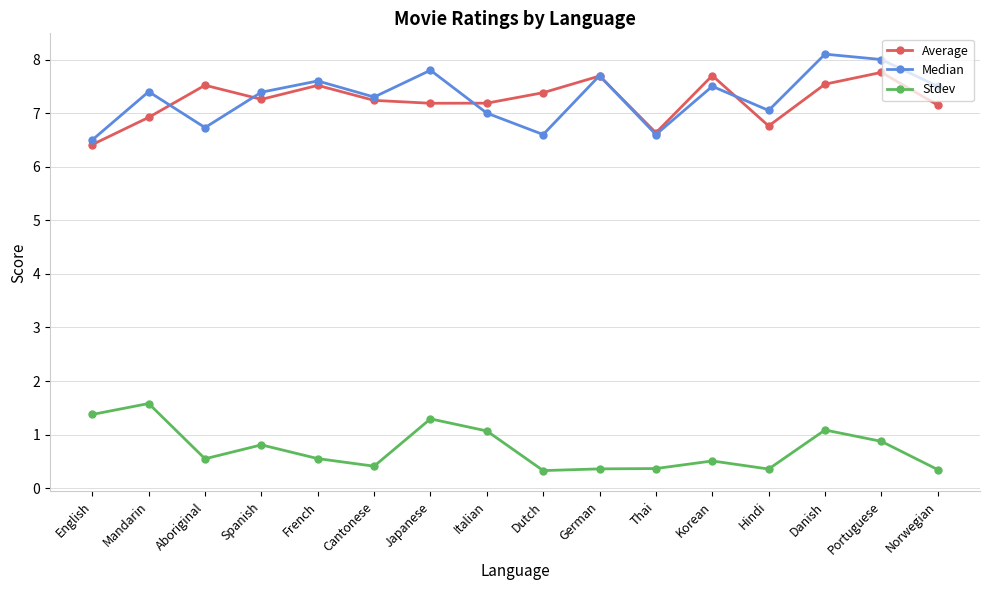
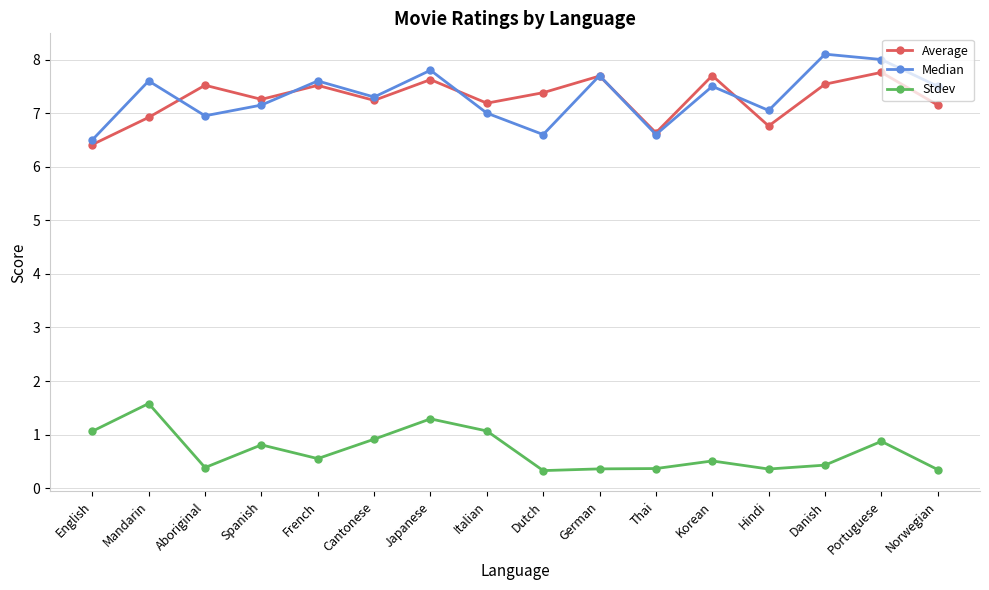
  {
    "Average": {
      "English": 6.4,
      "Mandarin": 6.9,
      "Aboriginal": 7.5,
      "Spanish": 7.3,
      "French": 7.5,
      "Cantonese": 7.2,
-     "Japanese": 7.2,
+     "Japanese": 7.6,
      "Italian": 7.2,
      "Dutch": 7.4,
      "Korean": 7.7,
      "Hindi": 6.8,
      "Danish": 7.5,
      "Portuguese": 7.8,
      "Norwegian": 7.2
    },
    "Median": {
      "English": 6.5,
-     "Mandarin": 7.4,
-     "Aboriginal": 6.7,
-     "Spanish": 7.4,
+     "Mandarin": 7.6,
+     "Aboriginal": 7.0,
+     "Spanish": 7.2,
      "French": 7.6,
      "Cantonese": 7.3,
      "Japanese": 7.8,
      "Italian": 7.0,
      "Dutch": 6.6,
      "Korean": 7.5,
      "Hindi": 7.1,
      "Danish": 8.1,
      "Portuguese": 8.0
    },
    "Stdev": {
-     "English": 1.4,
+     "English": 1.1,
      "Mandarin": 1.6,
-     "Aboriginal": 0.5,
+     "Aboriginal": 0.4,
      "Spanish": 0.8,
      "French": 0.6,
-     "Cantonese": 0.4,
+     "Cantonese": 0.9,
      "Japanese": 1.3,
      "Italian": 1.1,
      "Dutch": 0.3,
      "German": 0.4,
      "Thai": 0.4,
      "Korean": 0.5,
      "Hindi": 0.4,
-     "Danish": 1.1,
+     "Danish": 0.4,
      "Portuguese": 0.9,
      "Norwegian": 0.3
    }
  }
